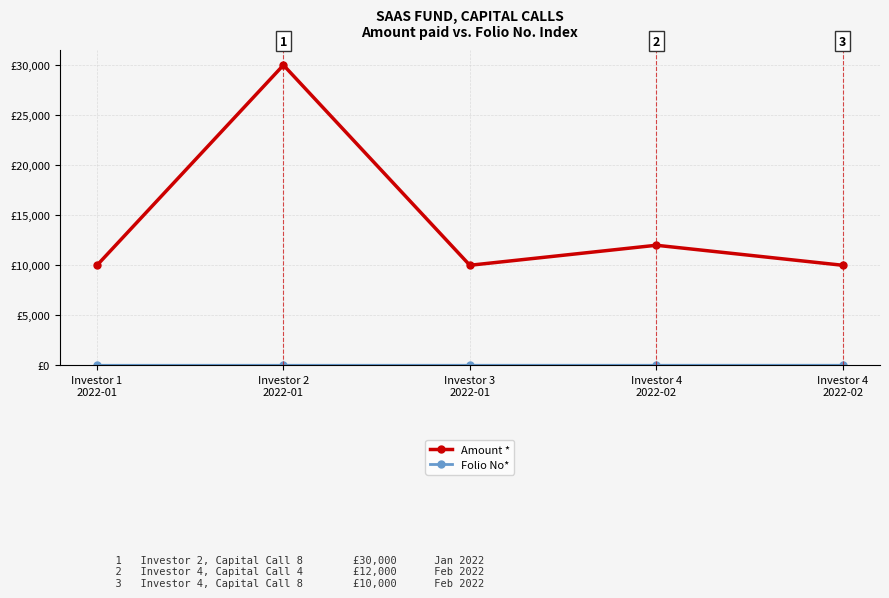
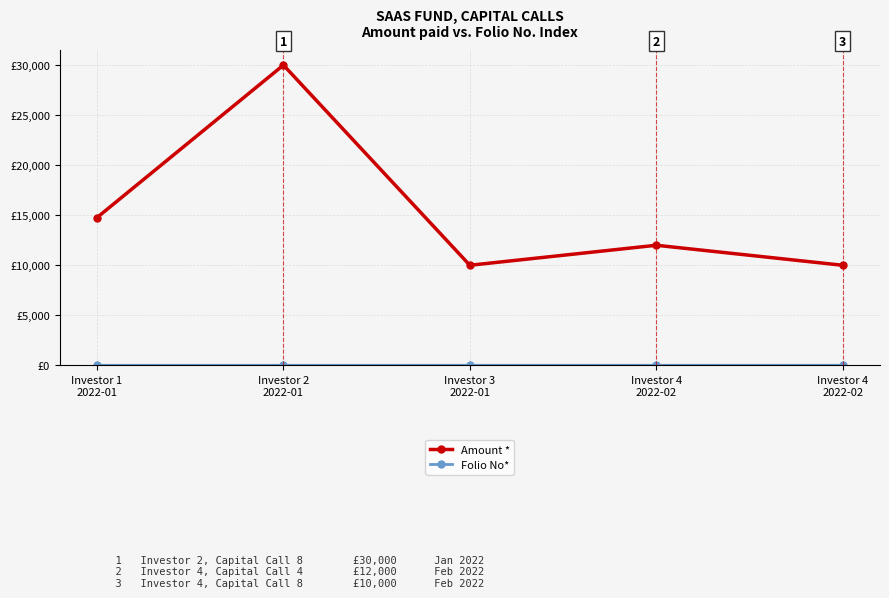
  {
    "Amount *": {
-     "Investor 1 2022-01": "£10,000",
+     "Investor 1 2022-01": "£14,800",
      "Investor 3 2022-01": "£10,000"
    },
    "Folio No*": {
      "Investor 1 2022-01": "£0",
      "Investor 2 2022-01": "£0",
      "Investor 3 2022-01": "£0"
    }
  }
